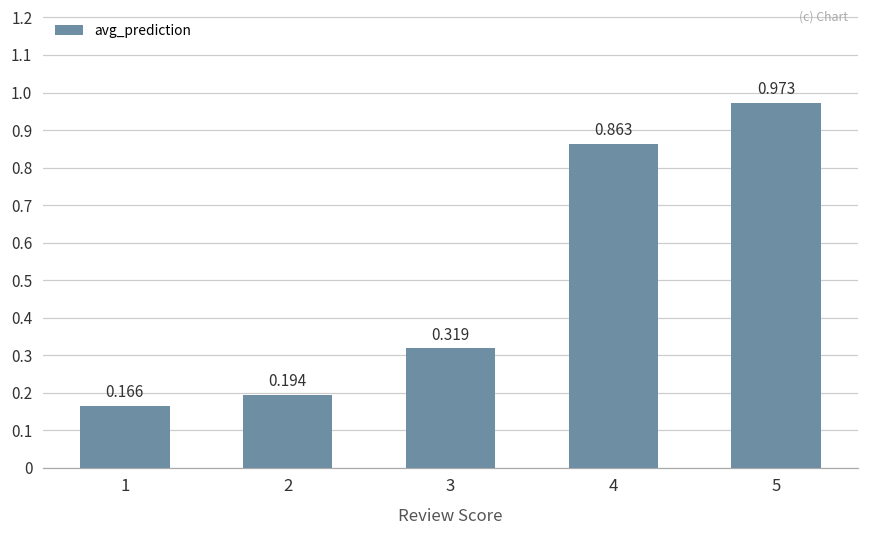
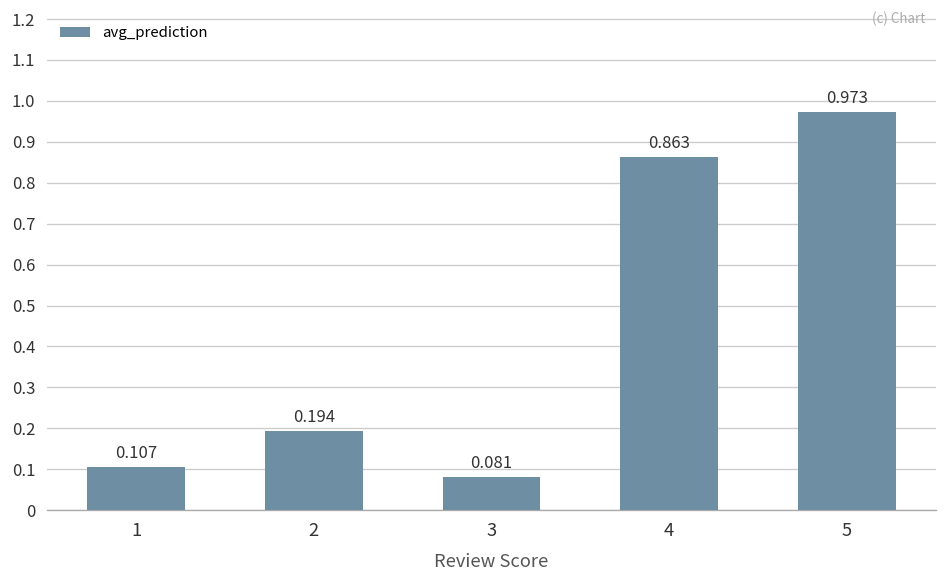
  {
-   "1": 0.166,
+   "1": 0.107,
    "2": 0.194,
-   "3": 0.319,
+   "3": 0.081,
    "4": 0.863,
    "5": 0.973
  }
